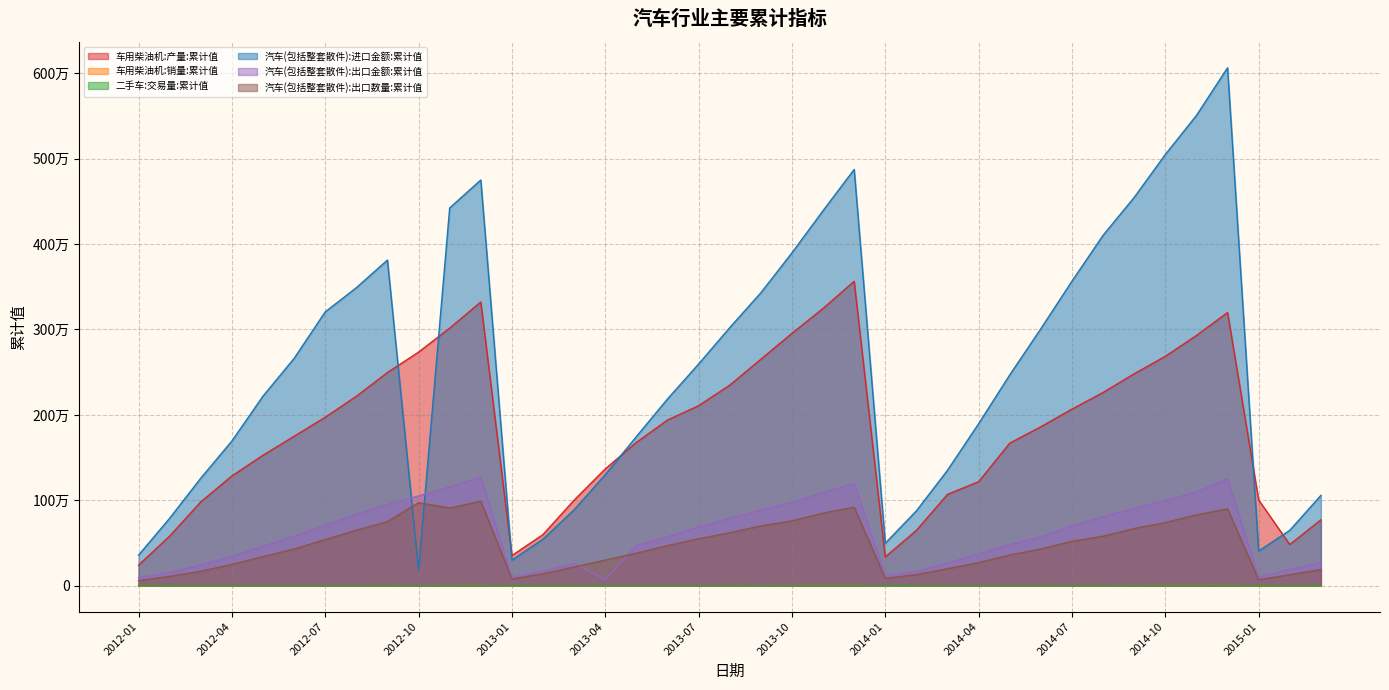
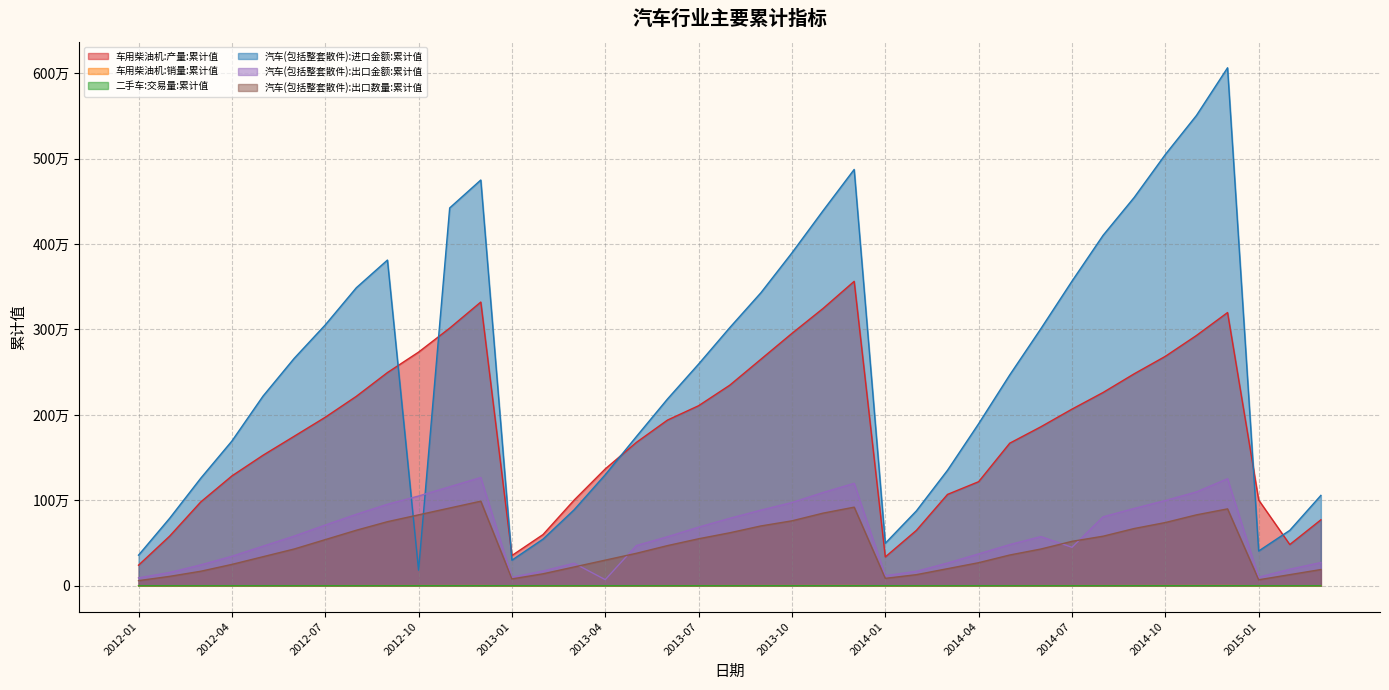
  {
    "车用柴油机:产量:累计值": {
      "2012-01": "20万",
      "2012-04": "130万",
      "2012-07": "200万",
      "2012-10": "270万",
      "2013-01": "40万",
      "2013-04": "140万",
      "2013-07": "210万",
      "2013-10": "300万",
      "2014-01": "30万",
      "2014-04": "120万",
      "2014-07": "210万",
      "2014-10": "270万",
      "2015-01": "100万"
    },
    "二手车:交易量:累计值": {
      "2012-01": "0万",
      "2012-04": "0万",
      "2012-07": "0万",
      "2012-10": "0万",
      "2013-01": "0万",
      "2013-04": "0万",
      "2013-07": "0万",
      "2013-10": "0万",
      "2014-01": "0万",
      "2014-04": "0万",
      "2014-07": "0万",
      "2014-10": "0万",
      "2015-01": "0万"
    },
    "汽车(包括整套散件):进口金额:累计值": {
      "2012-01": "40万",
      "2012-04": "170万",
-     "2012-07": "320万",
+     "2012-07": "310万",
      "2012-10": "20万",
      "2013-01": "30万",
      "2013-04": "130万",
      "2013-07": "260万",
      "2013-10": "390万",
      "2014-01": "50万",
      "2014-04": "190万",
      "2014-07": "360万",
      "2014-10": "500万",
      "2015-01": "40万"
    },
    "汽车(包括整套散件):出口金额:累计值": {
      "2012-01": "10万",
      "2012-04": "30万",
      "2012-07": "70万",
      "2012-10": "110万",
      "2013-04": "10万",
      "2013-07": "70万",
      "2013-10": "100万",
      "2014-01": "10万",
      "2014-04": "40万",
-     "2014-07": "70万",
+     "2014-07": "50万",
      "2014-10": "100万",
      "2015-01": "10万"
    },
    "汽车(包括整套散件):出口数量:累计值": {
      "2012-01": "10万",
      "2012-04": "30万",
      "2012-07": "50万",
-     "2012-10": "100万",
+     "2012-10": "80万",
      "2013-04": "30万",
      "2013-07": "60万",
      "2013-10": "80万",
      "2014-01": "10万",
      "2014-04": "30万",
      "2014-07": "50万",
      "2014-10": "70万",
      "2015-01": "10万"
    }
  }
